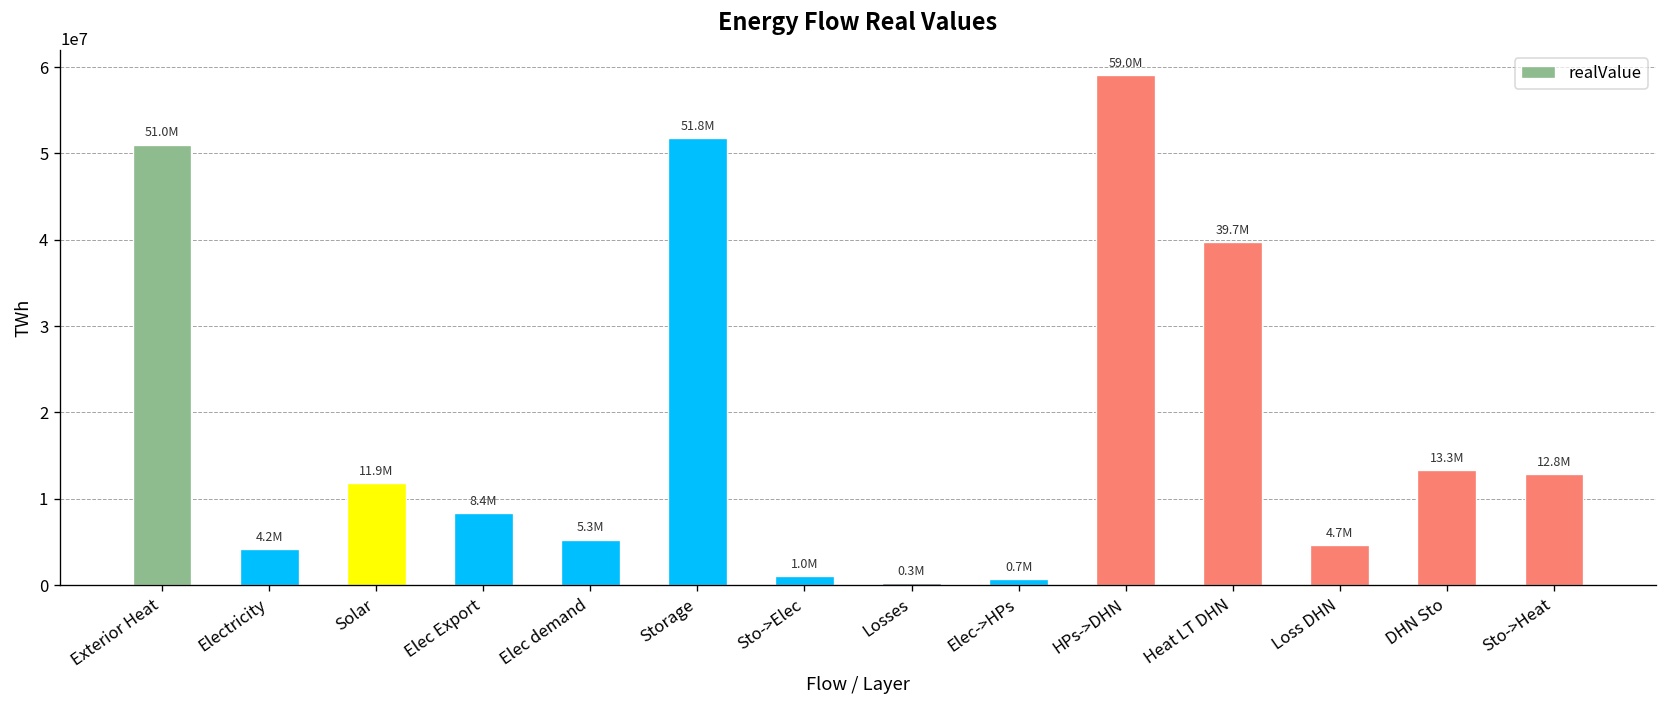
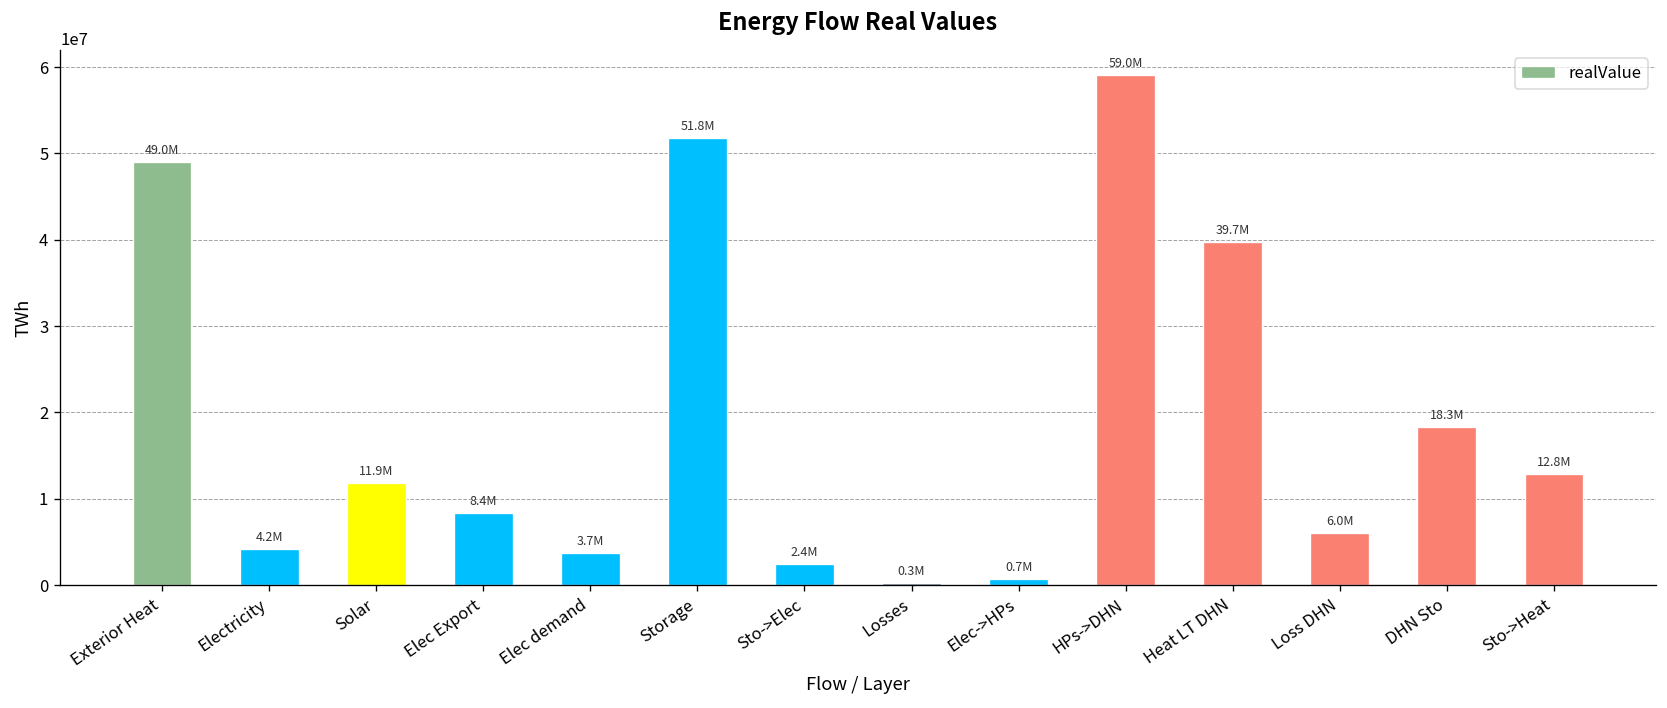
  {
-   "Exterior Heat": "51.0M",
+   "Exterior Heat": "49.0M",
    "Electricity": "4.2M",
    "Solar": "11.9M",
    "Elec Export": "8.4M",
-   "Elec demand": "5.3M",
+   "Elec demand": "3.7M",
    "Storage": "51.8M",
-   "Sto->Elec": "1.0M",
+   "Sto->Elec": "2.4M",
    "Losses": "0.3M",
    "Elec->HPs": "0.7M",
    "HPs->DHN": "59.0M",
    "Heat LT DHN": "39.7M",
-   "Loss DHN": "4.7M",
-   "DHN Sto": "13.3M",
+   "Loss DHN": "6.0M",
+   "DHN Sto": "18.3M",
    "Sto->Heat": "12.8M"
  }
